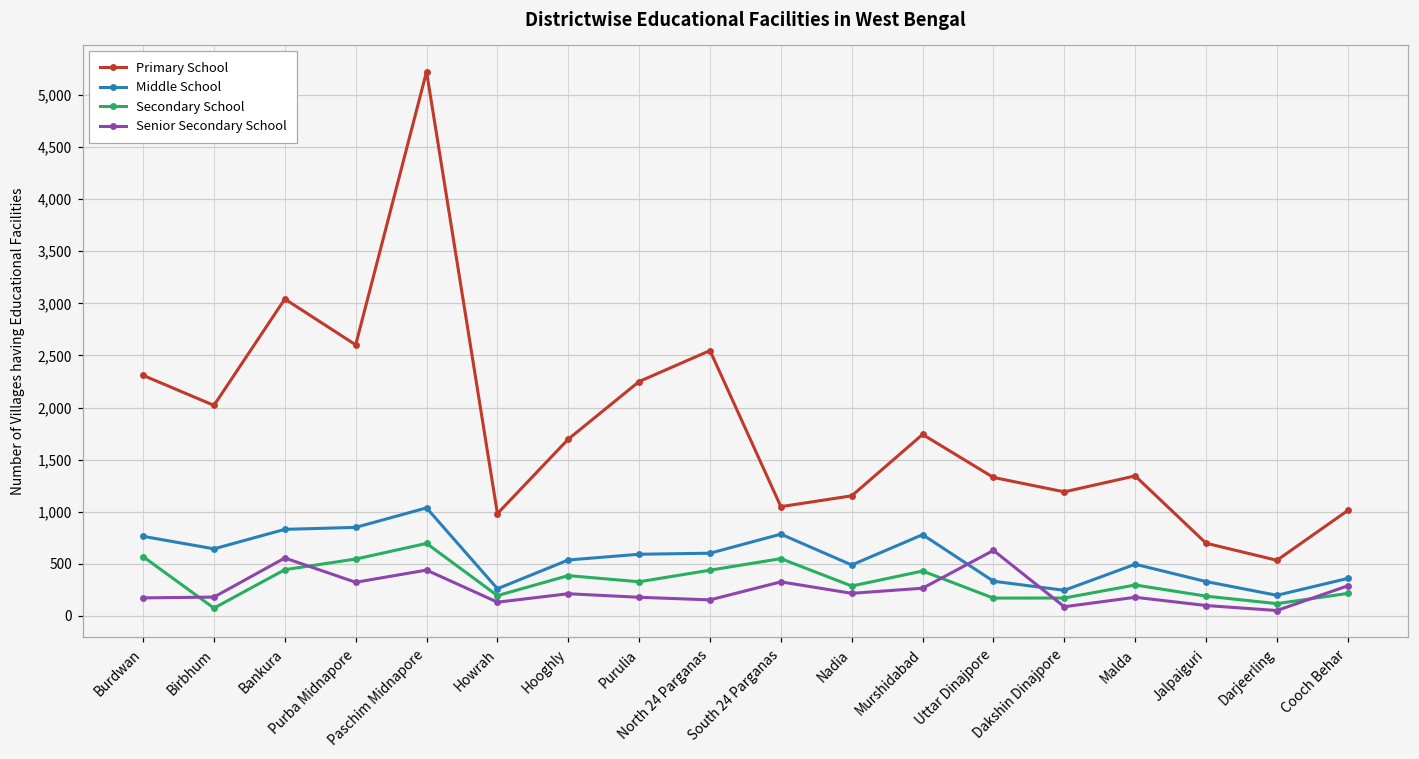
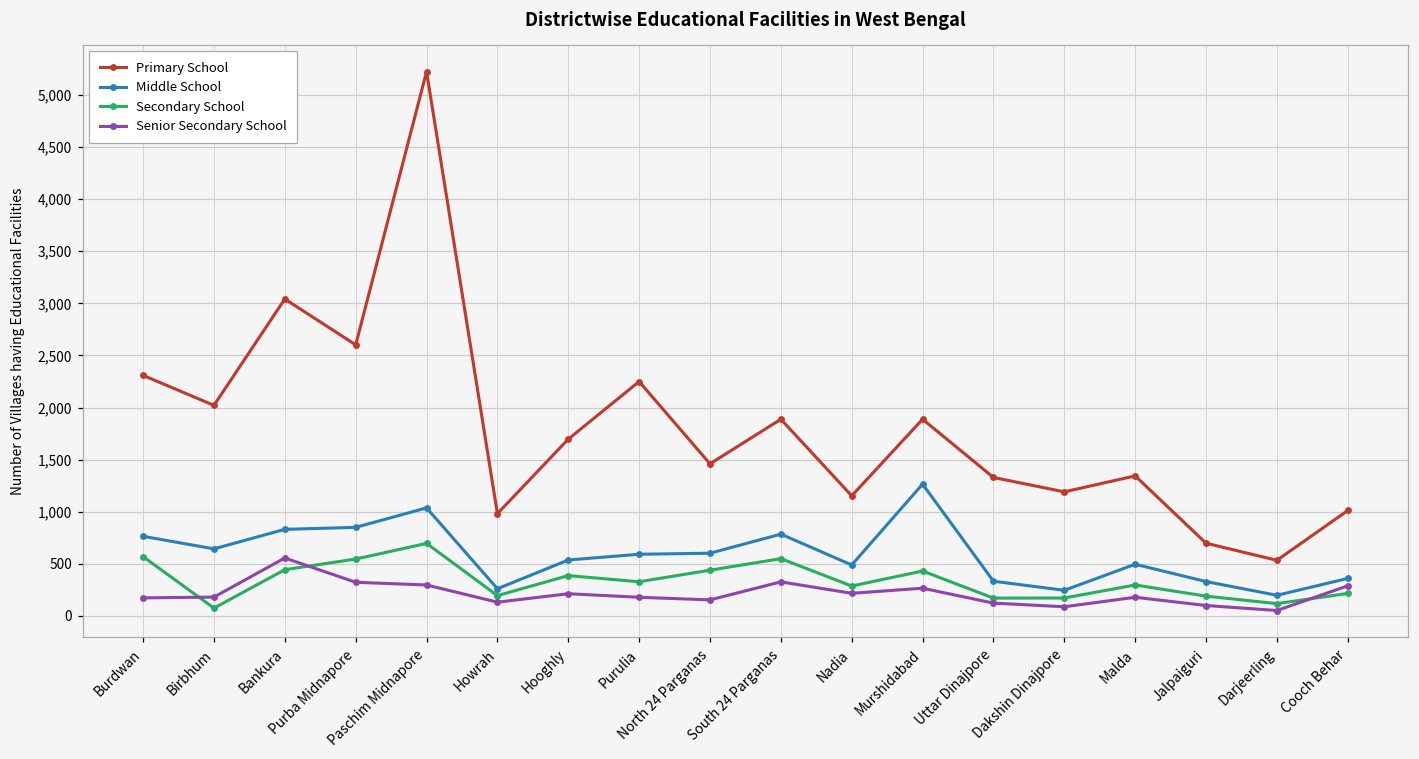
  {
    "Primary School": {
      "Burdwan": "2,300",
      "Birbhum": "2,000",
      "Bankura": "3,000",
      "Purba Midnapore": "2,600",
      "Paschim Midnapore": "5,200",
      "Howrah": "1,000",
      "Hooghly": "1,700",
      "Purulia": "2,300",
-     "North 24 Parganas": "2,500",
-     "South 24 Parganas": "1,000",
+     "North 24 Parganas": "1,500",
+     "South 24 Parganas": "1,900",
      "Nadia": "1,200",
-     "Murshidabad": "1,700",
+     "Murshidabad": "1,900",
      "Uttar Dinajpore": "1,300",
      "Dakshin Dinajpore": "1,200",
      "Malda": "1,300",
      "Jalpaiguri": "700",
      "Darjeerling": "500",
      "Cooch Behar": "1,000"
    },
    "Middle School": {
      "Burdwan": "800",
      "Birbhum": "600",
      "Bankura": "800",
      "Purba Midnapore": "900",
      "Paschim Midnapore": "1,000",
      "Howrah": "300",
      "Hooghly": "500",
      "Purulia": "600",
      "North 24 Parganas": "600",
      "South 24 Parganas": "800",
      "Nadia": "500",
-     "Murshidabad": "800",
+     "Murshidabad": "1,300",
      "Uttar Dinajpore": "300",
      "Dakshin Dinajpore": "200",
      "Malda": "500",
      "Jalpaiguri": "300",
      "Darjeerling": "200",
      "Cooch Behar": "400"
    },
    "Secondary School": {
      "Burdwan": "600",
      "Birbhum": "100",
      "Bankura": "400",
      "Purba Midnapore": "500",
      "Paschim Midnapore": "700",
      "Howrah": "200",
      "Hooghly": "400",
      "Purulia": "300",
      "North 24 Parganas": "400",
      "South 24 Parganas": "600",
      "Nadia": "300",
      "Murshidabad": "400",
      "Uttar Dinajpore": "200",
      "Dakshin Dinajpore": "200",
      "Malda": "300",
      "Jalpaiguri": "200",
      "Darjeerling": "100",
      "Cooch Behar": "200"
    },
    "Senior Secondary School": {
      "Burdwan": "200",
      "Birbhum": "200",
      "Bankura": "600",
      "Purba Midnapore": "300",
-     "Paschim Midnapore": "400",
+     "Paschim Midnapore": "300",
      "Howrah": "100",
      "Hooghly": "200",
      "Purulia": "200",
      "North 24 Parganas": "200",
      "South 24 Parganas": "300",
      "Nadia": "200",
      "Murshidabad": "300",
-     "Uttar Dinajpore": "600",
+     "Uttar Dinajpore": "100",
      "Dakshin Dinajpore": "100",
      "Malda": "200",
      "Jalpaiguri": "100",
      "Darjeerling": "100",
      "Cooch Behar": "300"
    }
  }
